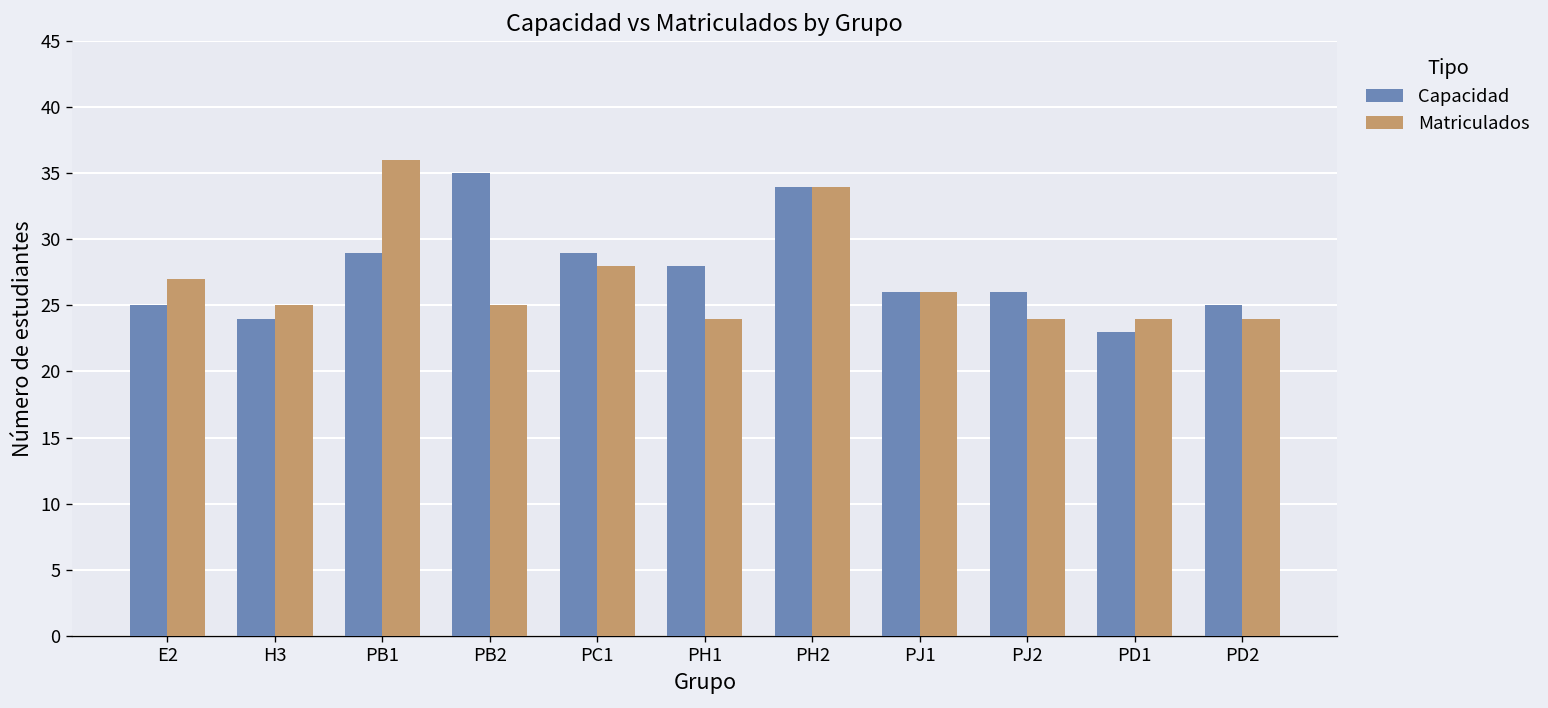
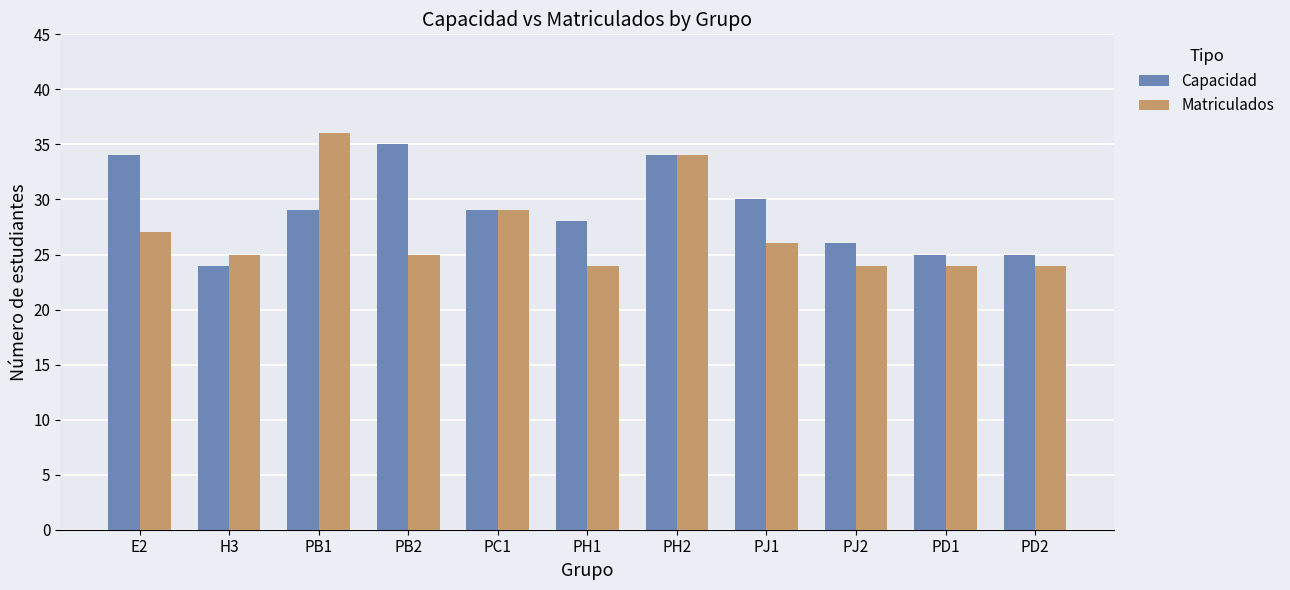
  {
    "Capacidad": {
-     "E2": 25,
+     "E2": 34,
      "H3": 24,
      "PB1": 29,
      "PB2": 35,
      "PC1": 29,
      "PH1": 28,
      "PH2": 34,
-     "PJ1": 26,
+     "PJ1": 30,
      "PJ2": 26,
-     "PD1": 23,
+     "PD1": 25,
      "PD2": 25
    },
    "Matriculados": {
      "E2": 27,
      "H3": 25,
      "PB1": 36,
      "PB2": 25,
-     "PC1": 28,
+     "PC1": 29,
      "PH1": 24,
      "PH2": 34,
      "PJ1": 26,
      "PJ2": 24,
      "PD1": 24,
      "PD2": 24
    }
  }
